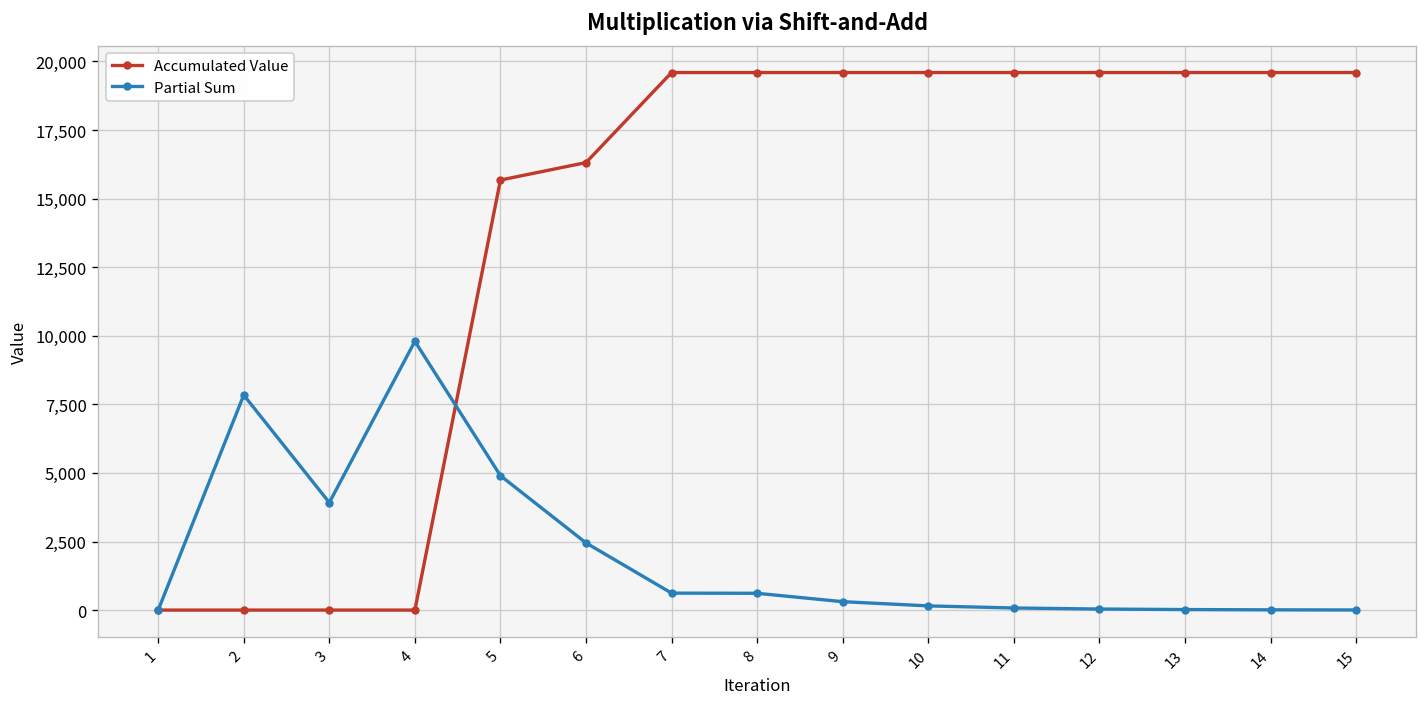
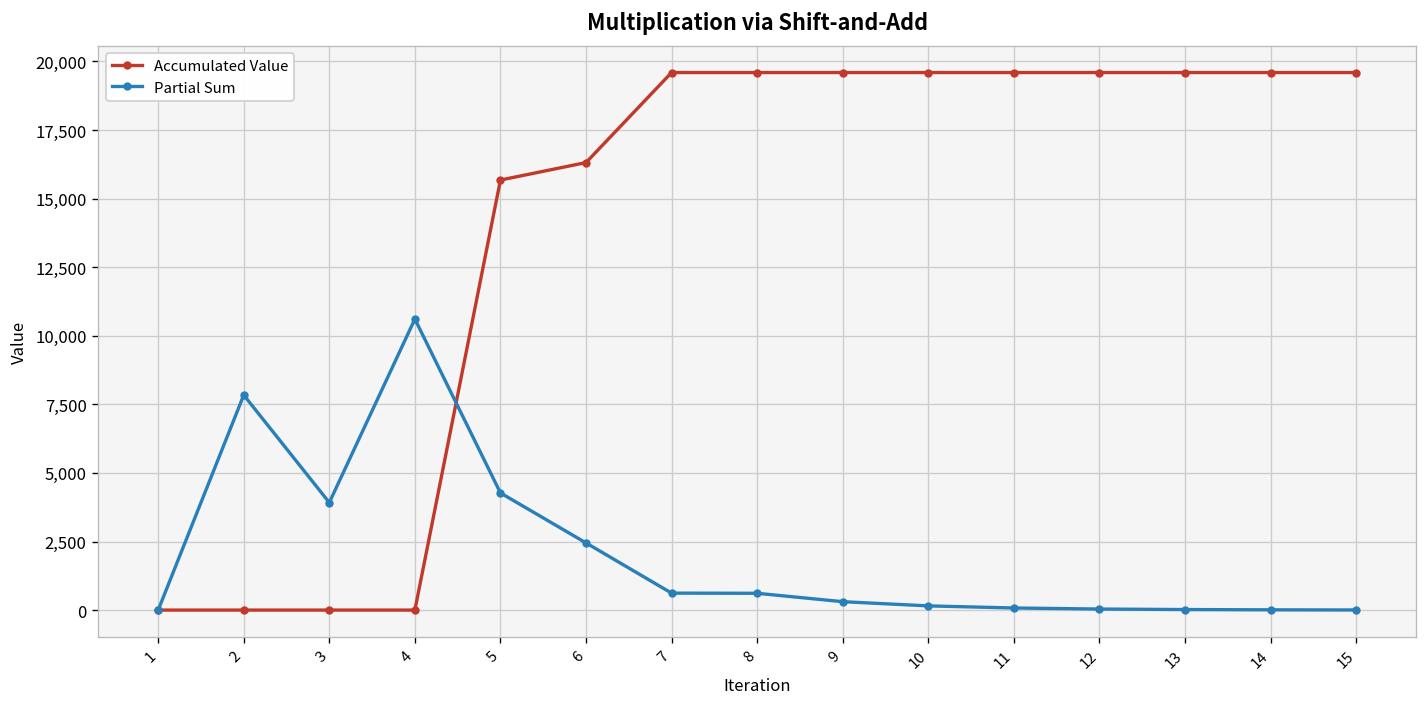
  {
    "Accumulated Value": {
      "2": "0",
      "3": "0",
      "4": "0",
      "5": "15,700",
      "6": "16,300",
      "7": "19,600",
      "8": "19,600",
      "9": "19,600",
      "10": "19,600",
      "11": "19,600",
      "12": "19,600",
      "13": "19,600",
      "14": "19,600",
      "15": "19,600"
    },
    "Partial Sum": {
      "2": "7,800",
      "3": "3,900",
-     "4": "9,800",
-     "5": "4,900",
+     "4": "10,600",
+     "5": "4,300",
      "6": "2,400",
      "7": "600",
      "8": "600",
      "9": "300",
      "10": "200",
      "11": "100",
      "12": "0",
      "13": "0",
      "14": "0",
      "15": "0"
    }
  }
